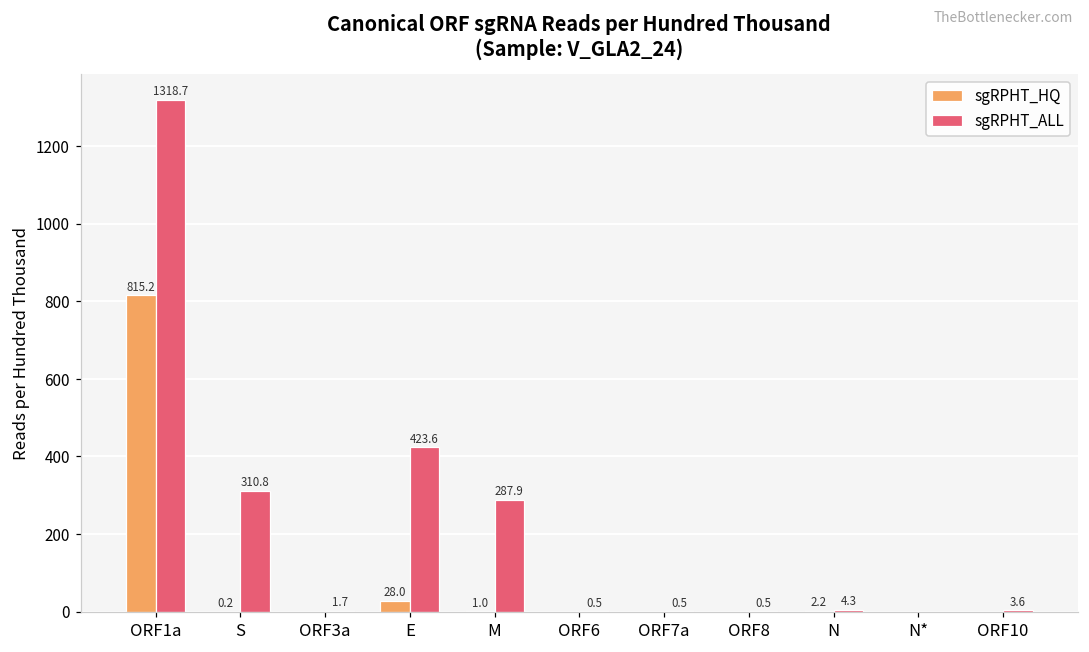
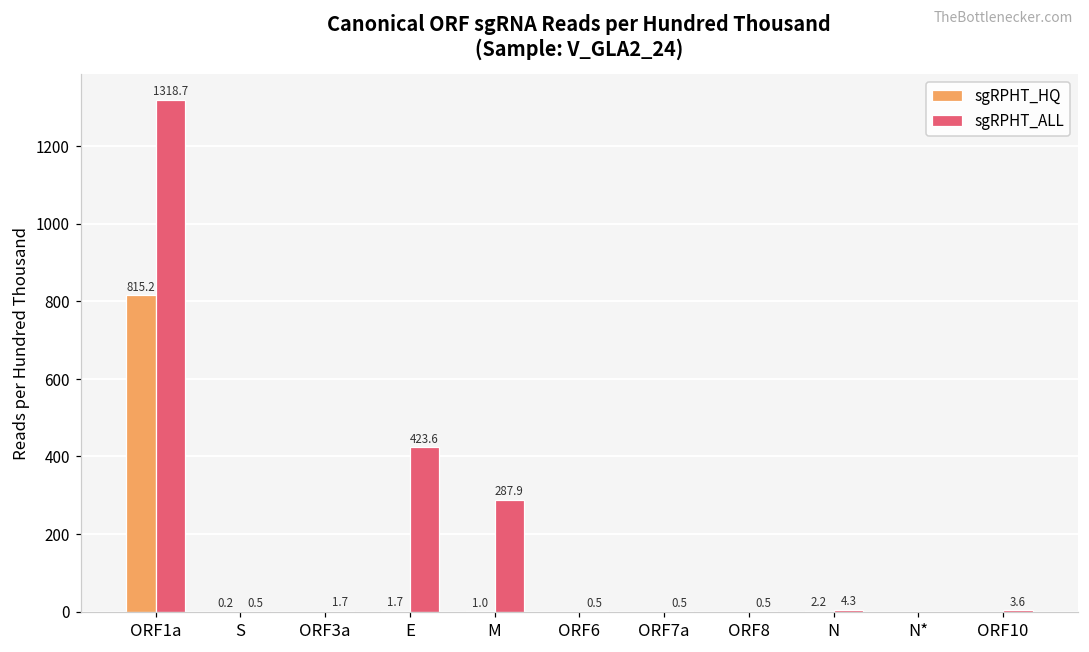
  {
    "sgRPHT_HQ": {
      "ORF1a": 815.2,
      "S": 0.2,
-     "E": 28.0,
+     "E": 1.7,
      "M": 1.0,
      "N": 2.2
    },
    "sgRPHT_ALL": {
      "ORF1a": 1318.7,
-     "S": 310.8,
+     "S": 0.5,
      "ORF3a": 1.7,
      "E": 423.6,
      "M": 287.9,
      "ORF6": 0.5,
      "ORF7a": 0.5,
      "ORF8": 0.5,
      "N": 4.3,
      "ORF10": 3.6
    }
  }
